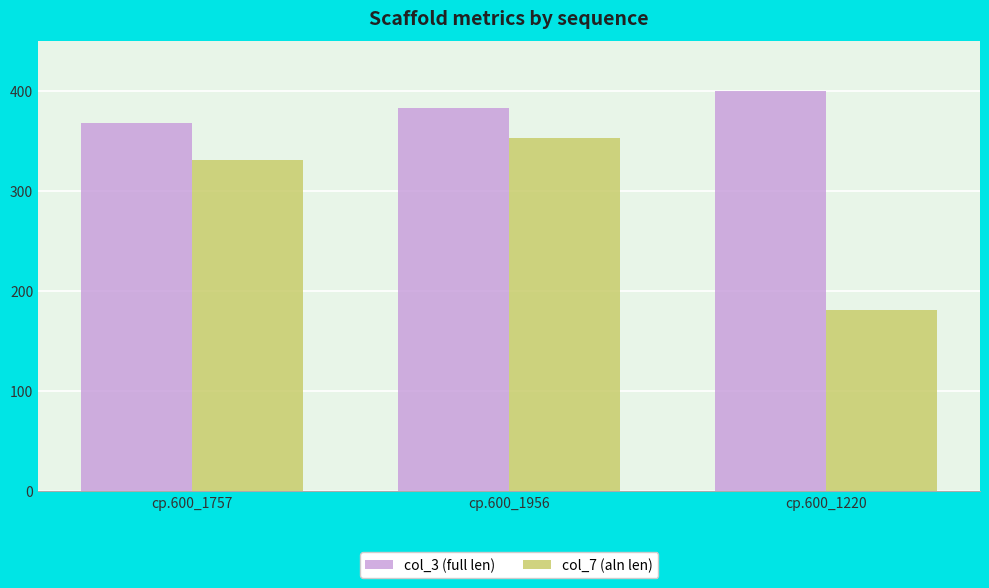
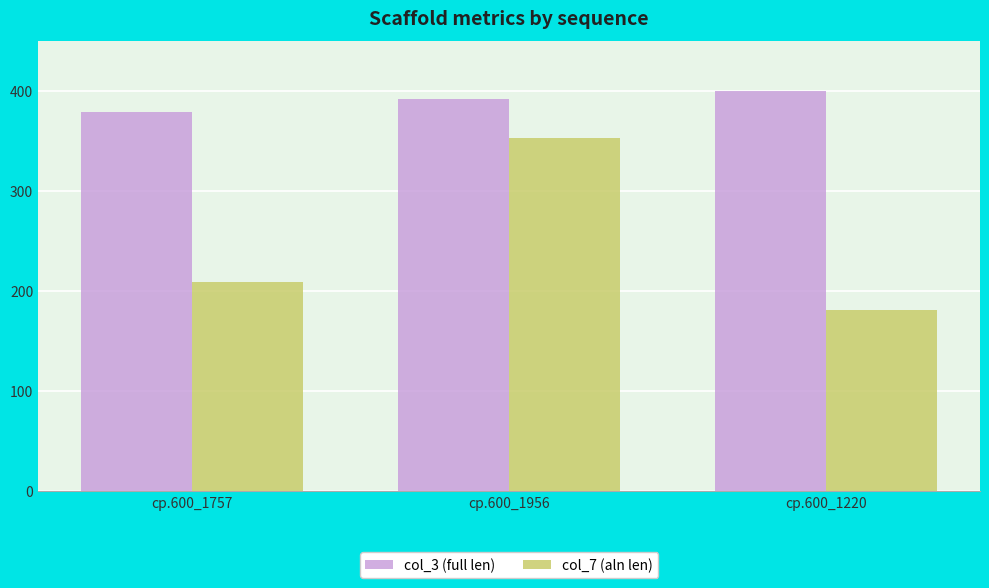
  {
    "col_3 (full len)": {
-     "cp.600_1757": 368,
-     "cp.600_1956": 383,
+     "cp.600_1757": 379,
+     "cp.600_1956": 392,
      "cp.600_1220": 400
    },
    "col_7 (aln len)": {
-     "cp.600_1757": 331,
+     "cp.600_1757": 209,
      "cp.600_1956": 353,
      "cp.600_1220": 181
    }
  }
